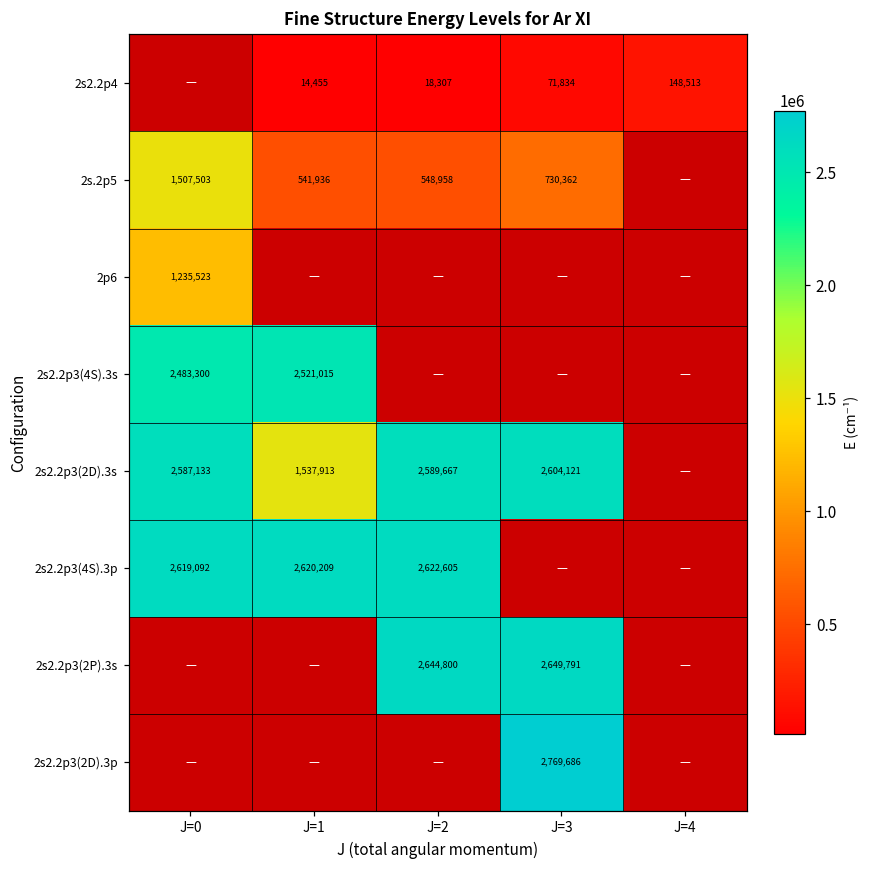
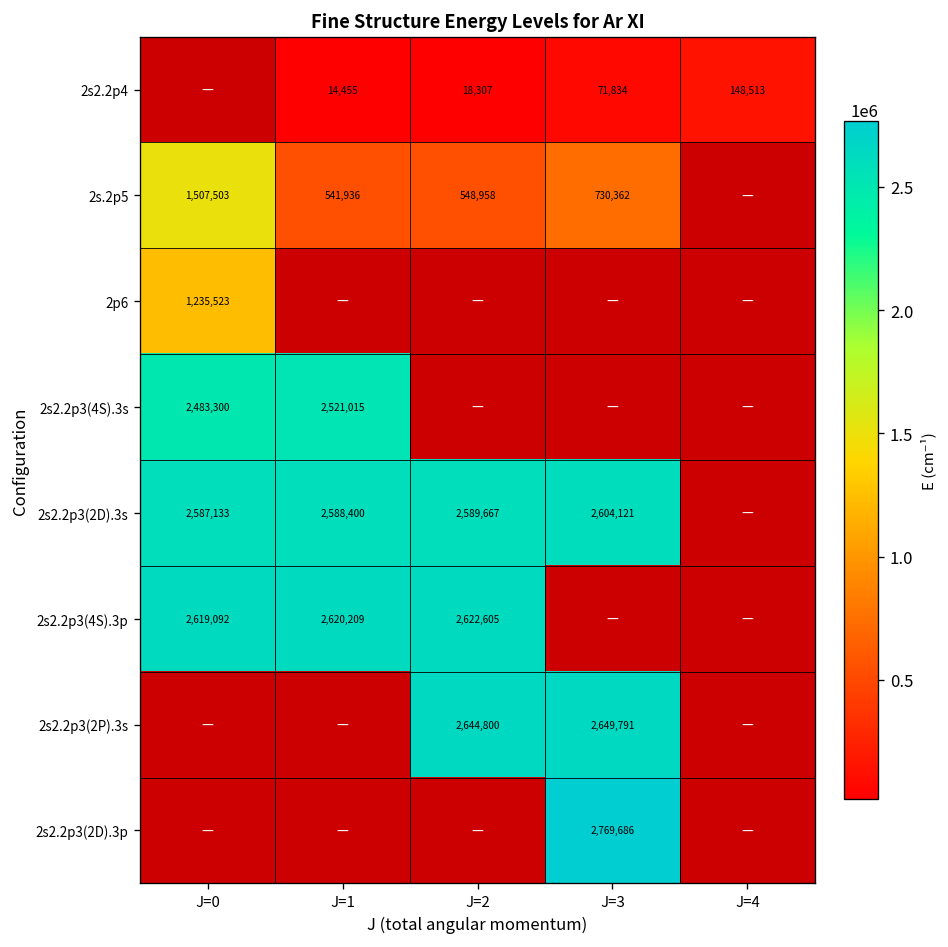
  {
    "2s2.2p4": {
      "J=1": "14,455",
      "J=2": "18,307",
      "J=3": "71,834",
      "J=4": "148,513"
    },
    "2s.2p5": {
      "J=0": "1,507,503",
      "J=1": "541,936",
      "J=2": "548,958",
      "J=3": "730,362"
    },
    "2p6": {
      "J=0": "1,235,523"
    },
    "2s2.2p3(4S).3s": {
      "J=0": "2,483,300",
      "J=1": "2,521,015"
    },
    "2s2.2p3(2D).3s": {
      "J=0": "2,587,133",
-     "J=1": "1,537,913",
+     "J=1": "2,588,400",
      "J=2": "2,589,667",
      "J=3": "2,604,121"
    },
    "2s2.2p3(4S).3p": {
      "J=0": "2,619,092",
      "J=1": "2,620,209",
      "J=2": "2,622,605"
    },
    "2s2.2p3(2P).3s": {
      "J=2": "2,644,800",
      "J=3": "2,649,791"
    },
    "2s2.2p3(2D).3p": {
      "J=3": "2,769,686"
    }
  }
